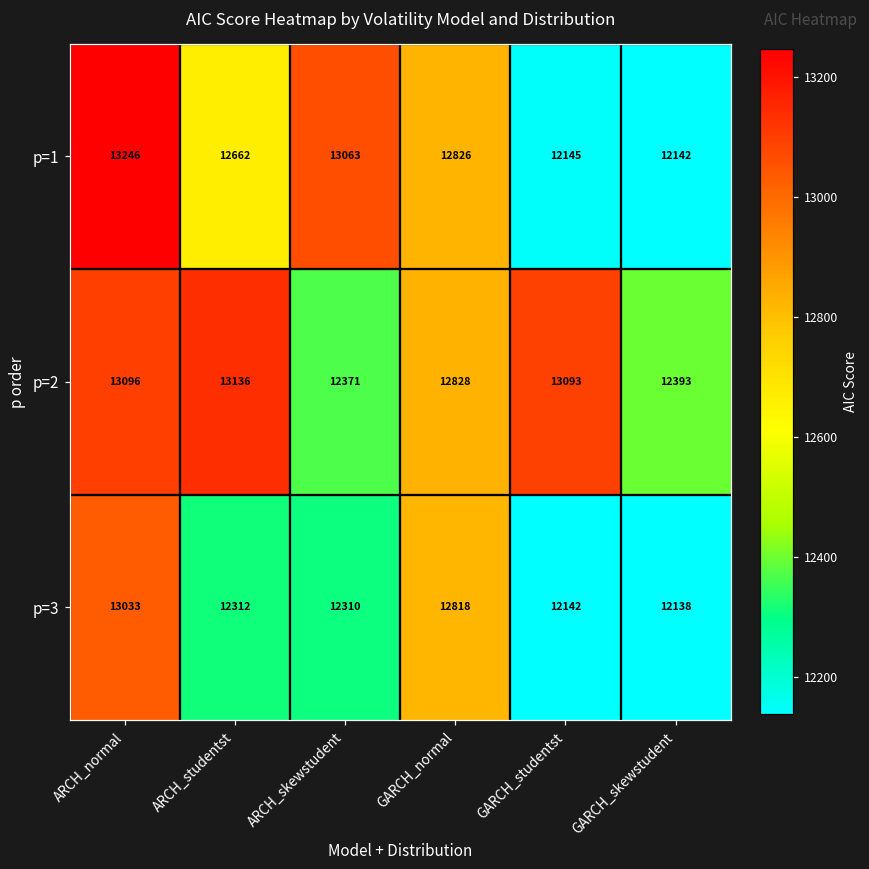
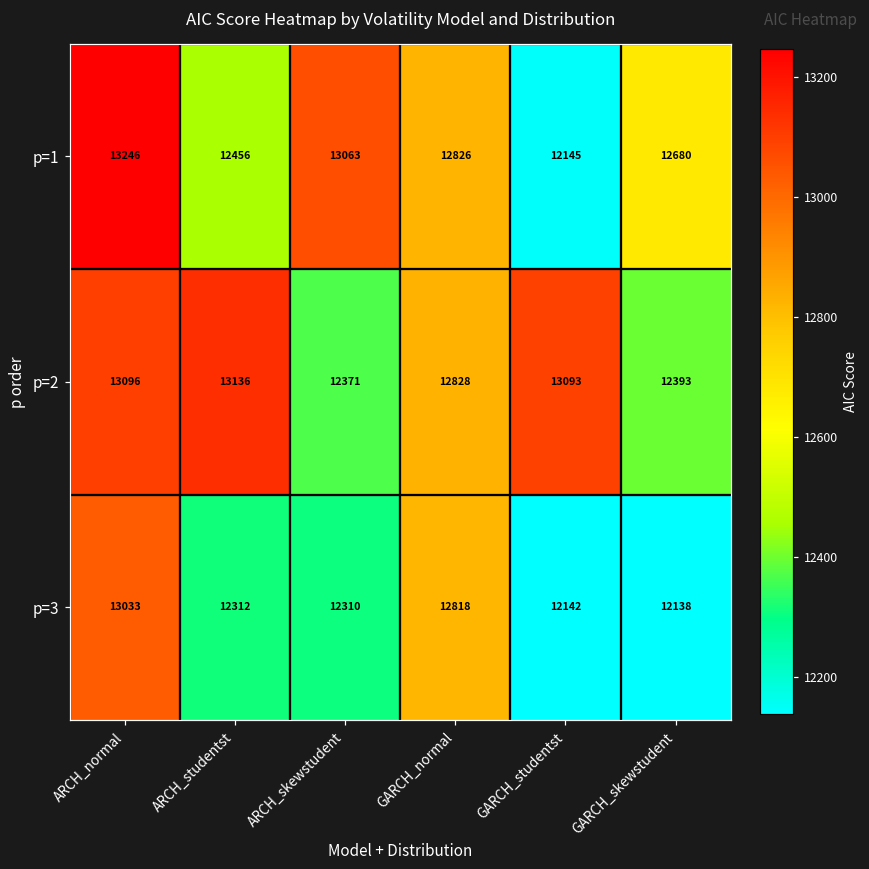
  {
    "p=1": {
      "ARCH_normal": 13246,
-     "ARCH_studentst": 12662,
+     "ARCH_studentst": 12456,
      "ARCH_skewstudent": 13063,
      "GARCH_normal": 12826,
      "GARCH_studentst": 12145,
-     "GARCH_skewstudent": 12142
+     "GARCH_skewstudent": 12680
    },
    "p=2": {
      "ARCH_normal": 13096,
      "ARCH_studentst": 13136,
      "ARCH_skewstudent": 12371,
      "GARCH_normal": 12828,
      "GARCH_studentst": 13093,
      "GARCH_skewstudent": 12393
    },
    "p=3": {
      "ARCH_normal": 13033,
      "ARCH_studentst": 12312,
      "ARCH_skewstudent": 12310,
      "GARCH_normal": 12818,
      "GARCH_studentst": 12142,
      "GARCH_skewstudent": 12138
    }
  }
